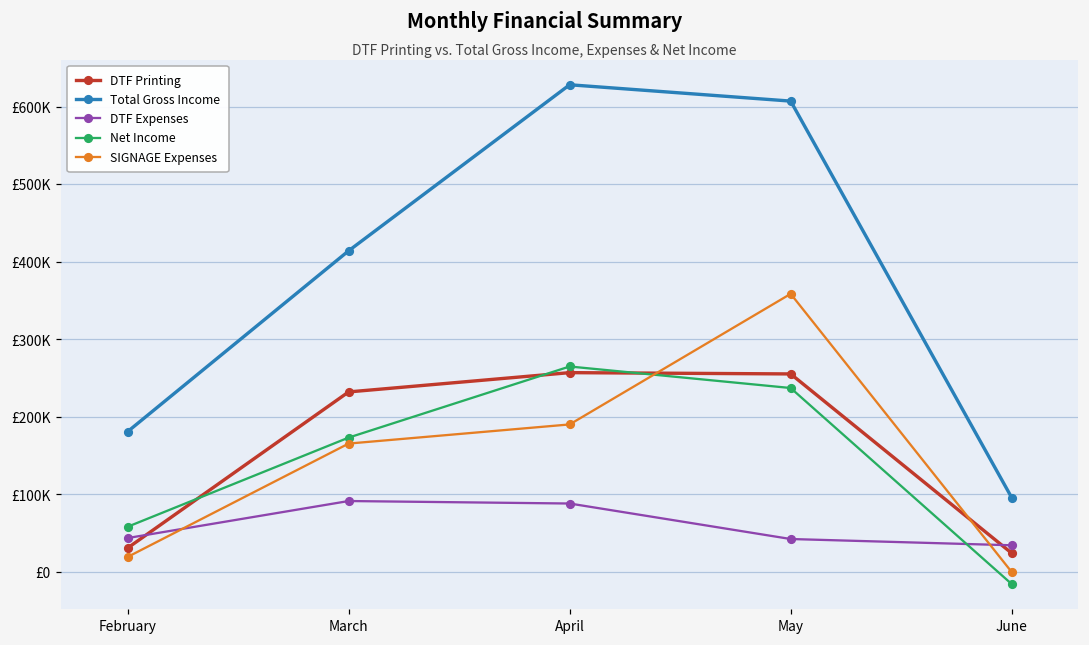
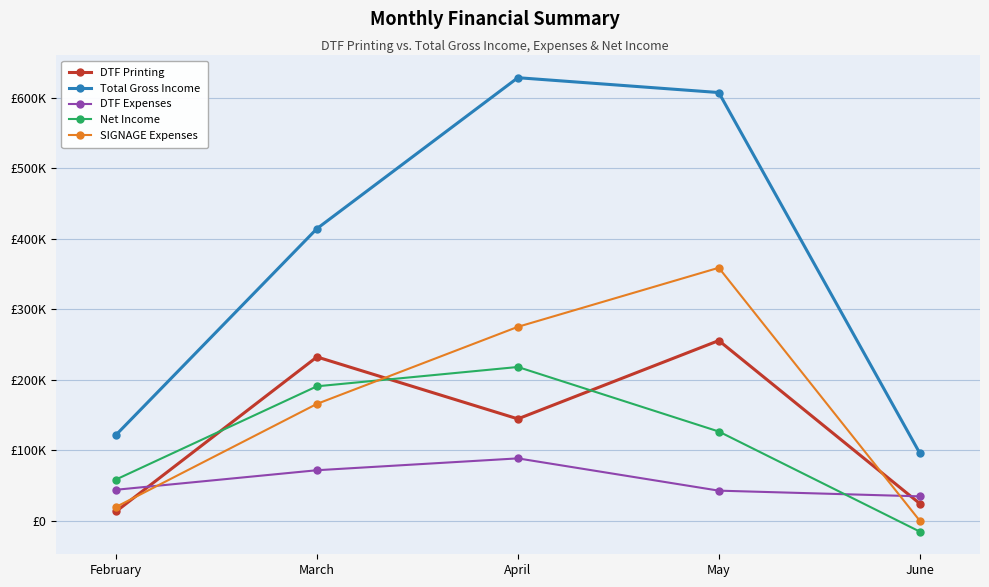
  {
    "DTF Printing": {
-     "February": "£30000",
+     "February": "£10000",
      "March": "£230000",
-     "April": "£260000",
+     "April": "£140000",
      "May": "£260000",
      "June": "£20000"
    },
    "Total Gross Income": {
-     "February": "£180000",
+     "February": "£120000",
      "March": "£410000",
      "April": "£630000",
      "May": "£610000",
      "June": "£100000"
    },
    "DTF Expenses": {
      "February": "£40000",
-     "March": "£90000",
+     "March": "£70000",
      "April": "£90000",
      "May": "£40000",
      "June": "£30000"
    },
    "Net Income": {
      "February": "£60000",
-     "March": "£170000",
-     "April": "£270000",
-     "May": "£240000",
+     "March": "£190000",
+     "April": "£220000",
+     "May": "£130000",
      "June": "£-20000"
    },
    "SIGNAGE Expenses": {
      "February": "£20000",
      "March": "£170000",
-     "April": "£190000",
+     "April": "£270000",
      "May": "£360000",
      "June": "£0"
    }
  }
